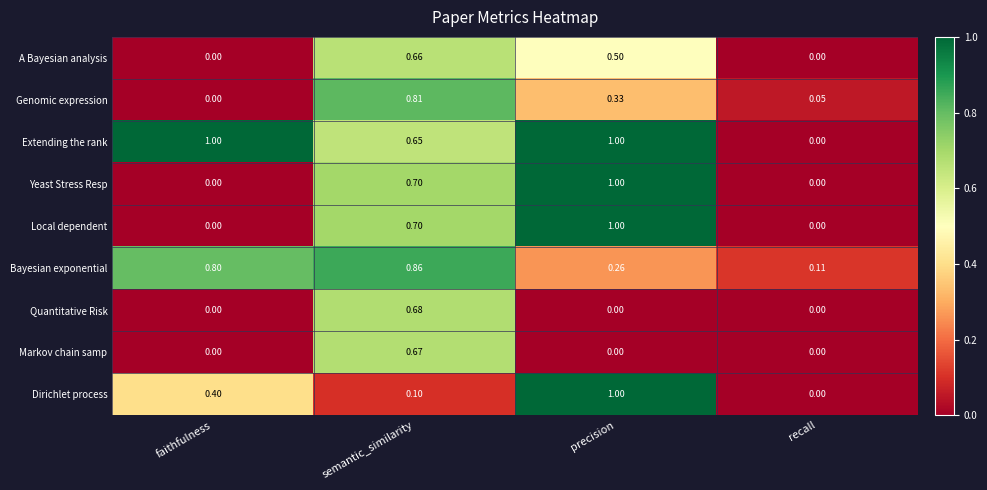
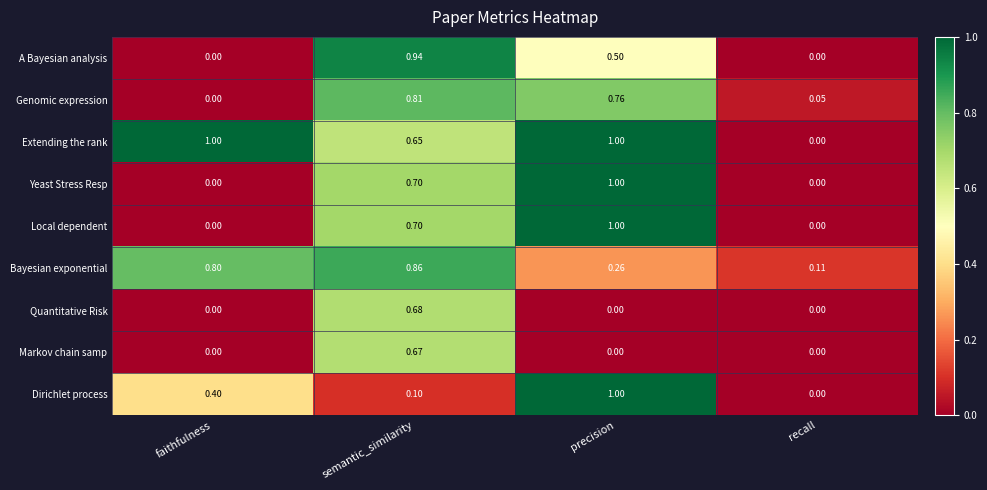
  {
    "A Bayesian analysis": {
      "faithfulness": 0.00,
-     "semantic_similarity": 0.66,
+     "semantic_similarity": 0.94,
      "precision": 0.50,
      "recall": 0.00
    },
    "Genomic expression": {
      "faithfulness": 0.00,
      "semantic_similarity": 0.81,
-     "precision": 0.33,
+     "precision": 0.76,
      "recall": 0.05
    },
    "Extending the rank": {
      "faithfulness": 1.00,
      "semantic_similarity": 0.65,
      "precision": 1.00,
      "recall": 0.00
    },
    "Yeast Stress Resp": {
      "faithfulness": 0.00,
      "semantic_similarity": 0.70,
      "precision": 1.00,
      "recall": 0.00
    },
    "Local dependent": {
      "faithfulness": 0.00,
      "semantic_similarity": 0.70,
      "precision": 1.00,
      "recall": 0.00
    },
    "Bayesian exponential": {
      "faithfulness": 0.80,
      "semantic_similarity": 0.86,
      "precision": 0.26,
      "recall": 0.11
    },
    "Quantitative Risk": {
      "faithfulness": 0.00,
      "semantic_similarity": 0.68,
      "precision": 0.00,
      "recall": 0.00
    },
    "Markov chain samp": {
      "faithfulness": 0.00,
      "semantic_similarity": 0.67,
      "precision": 0.00,
      "recall": 0.00
    },
    "Dirichlet process": {
      "faithfulness": 0.40,
      "semantic_similarity": 0.10,
      "precision": 1.00,
      "recall": 0.00
    }
  }
